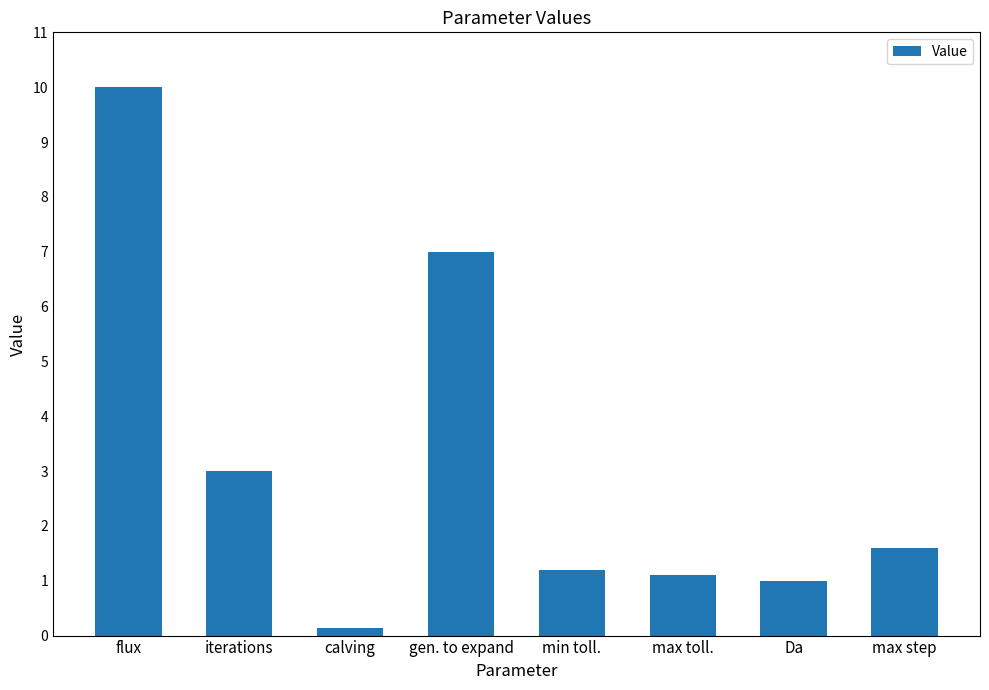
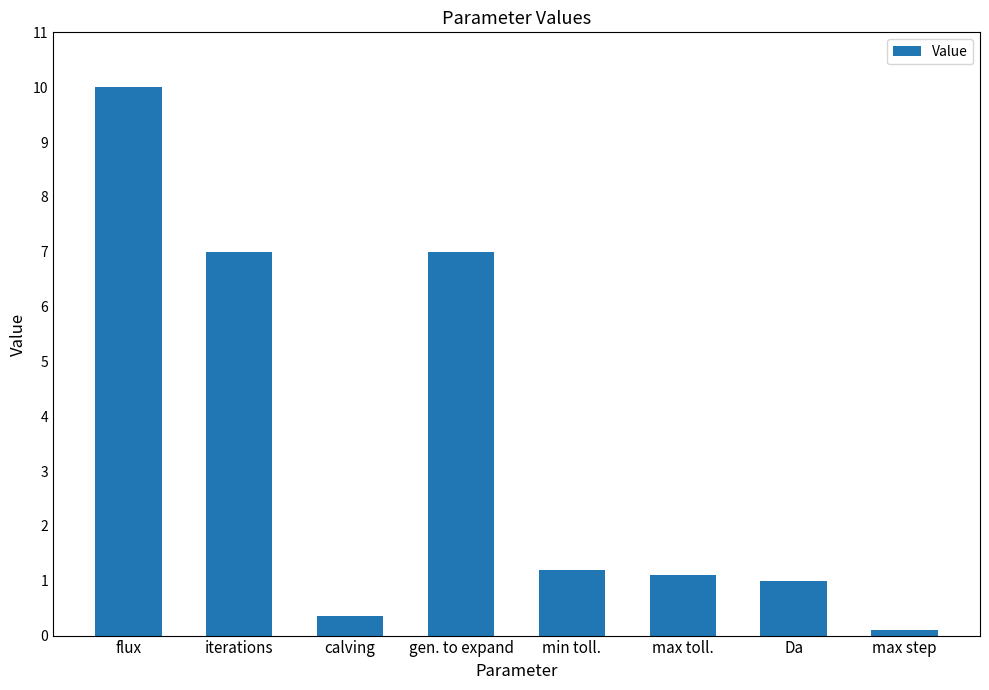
  {
    "flux": 10.0,
-   "iterations": 3,
-   "calving": 0.1,
+   "iterations": 7,
+   "calving": 0.4,
    "gen. to expand": 7.0,
    "min toll.": 1.2,
    "max toll.": 1.1,
    "Da": 1.0,
-   "max step": 1.6
+   "max step": 0.1
  }
